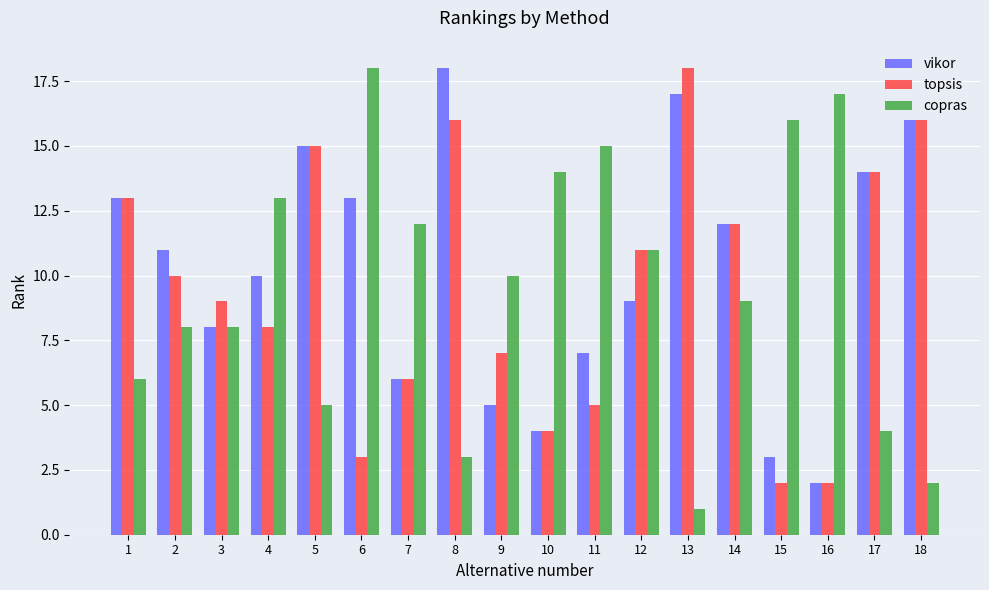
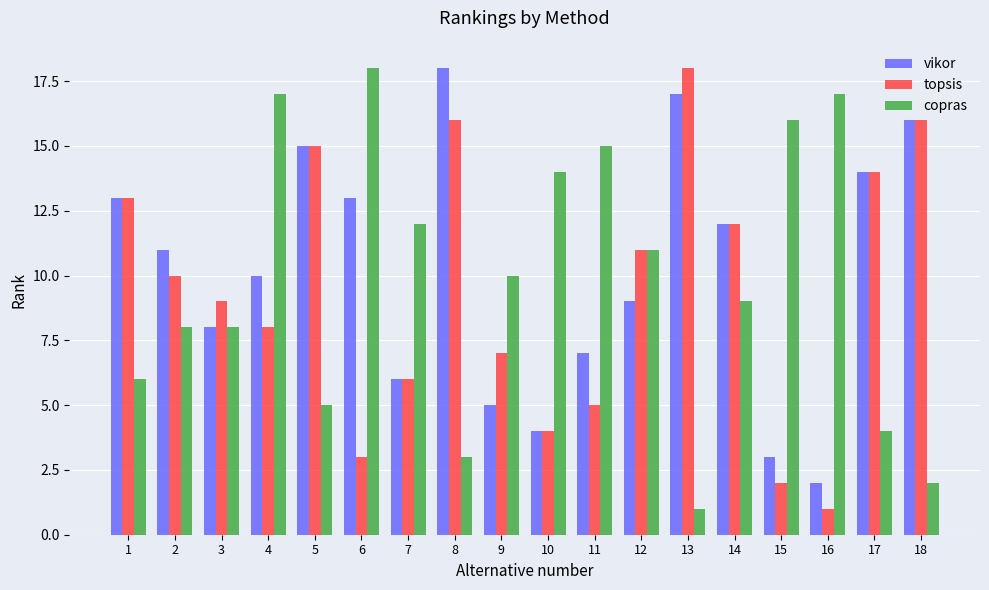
  {
    "vikor": {
      "1": 13,
      "2": 11,
      "3": 8,
      "4": 10,
      "5": 15,
      "6": 13,
      "7": 6,
      "8": 18,
      "9": 5,
      "10": 4,
      "11": 7,
      "12": 9,
      "13": 17,
      "14": 12,
      "15": 3,
      "16": 2,
      "17": 14,
      "18": 16
    },
    "topsis": {
      "1": 13,
      "2": 10,
      "3": 9,
      "4": 8,
      "5": 15,
      "6": 3,
      "7": 6,
      "8": 16,
      "9": 7,
      "10": 4,
      "11": 5,
      "12": 11,
      "13": 18,
      "14": 12,
      "15": 2,
-     "16": 2,
+     "16": 1,
      "17": 14,
      "18": 16
    },
    "copras": {
      "1": 6,
      "2": 8,
      "3": 8,
-     "4": 13,
+     "4": 17,
      "5": 5,
      "6": 18,
      "7": 12,
      "8": 3,
      "9": 10,
      "10": 14,
      "11": 15,
      "12": 11,
      "13": 1,
      "14": 9,
      "15": 16,
      "16": 17,
      "17": 4,
      "18": 2
    }
  }
